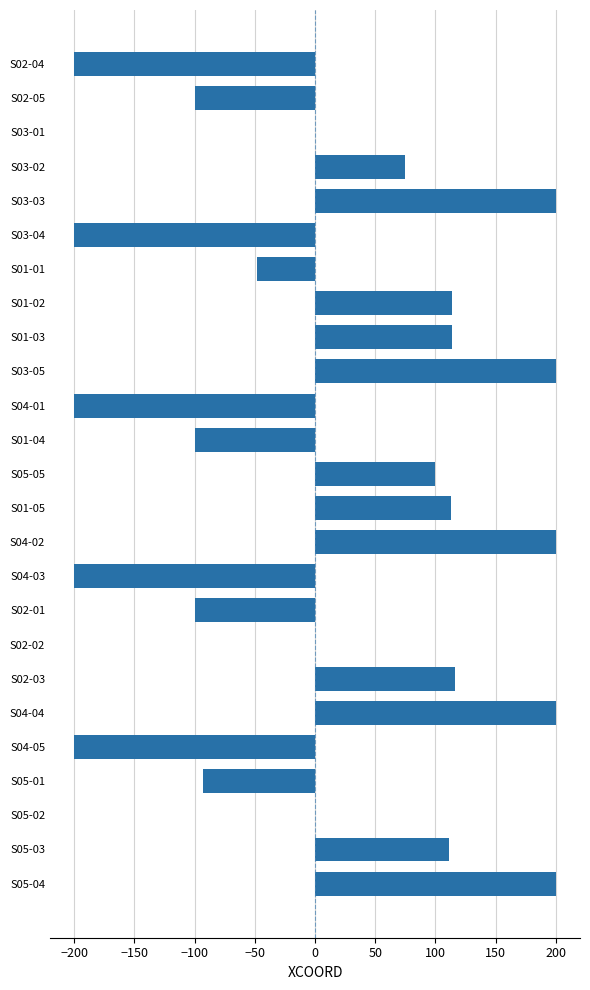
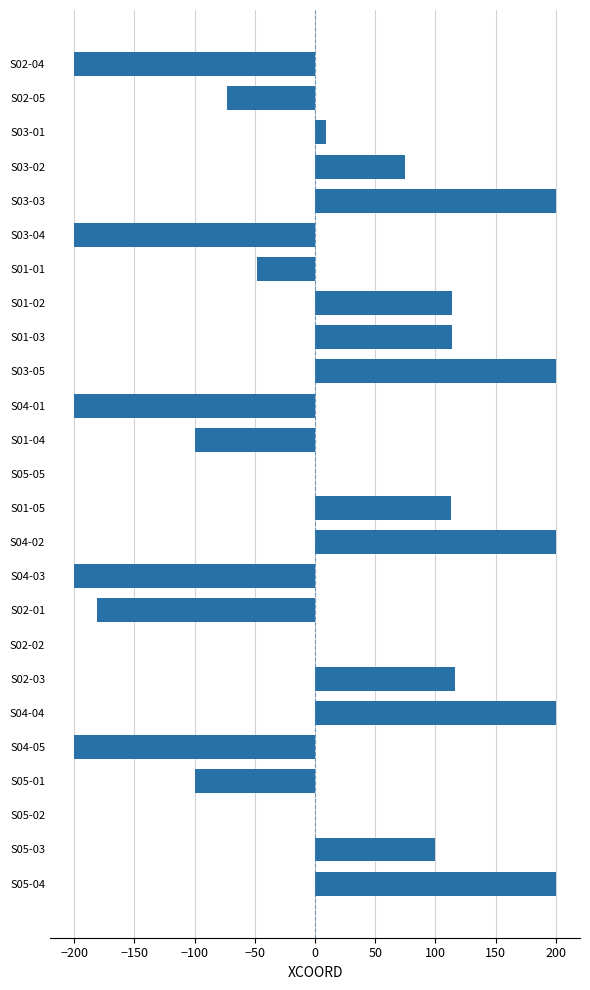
  {
    "S02-04": -200,
-   "S02-05": -100,
-   "S03-01": 0,
+   "S02-05": -73,
+   "S03-01": 9,
    "S03-02": 75,
    "S03-03": 200,
    "S03-04": -200,
    "S01-01": -48,
    "S01-02": 114,
    "S01-03": 114,
    "S03-05": 200,
    "S04-01": -200,
    "S01-04": -100,
-   "S05-05": 100,
+   "S05-05": 0,
    "S01-05": 113,
    "S04-02": 200,
    "S04-03": -200,
-   "S02-01": -100,
+   "S02-01": -181,
    "S02-02": 0,
    "S02-03": 116,
    "S04-04": 200,
    "S04-05": -200,
-   "S05-01": -93,
+   "S05-01": -100,
    "S05-02": 0,
-   "S05-03": 111,
+   "S05-03": 100,
    "S05-04": 200
  }
